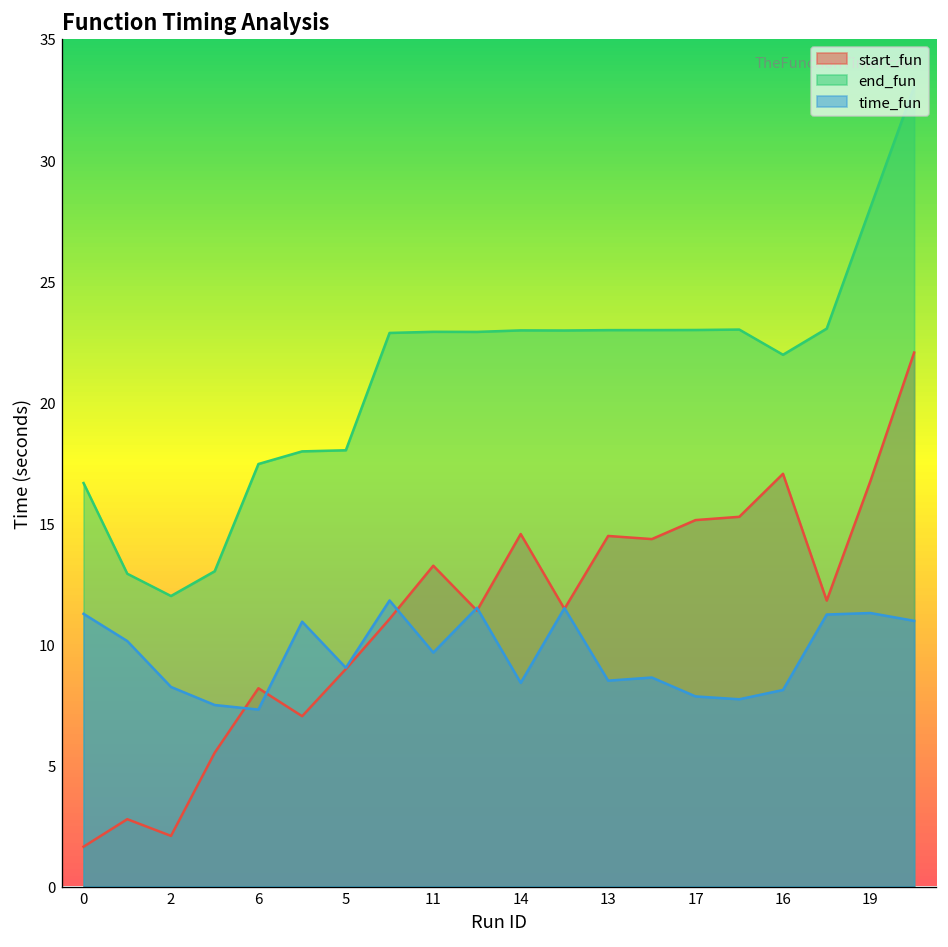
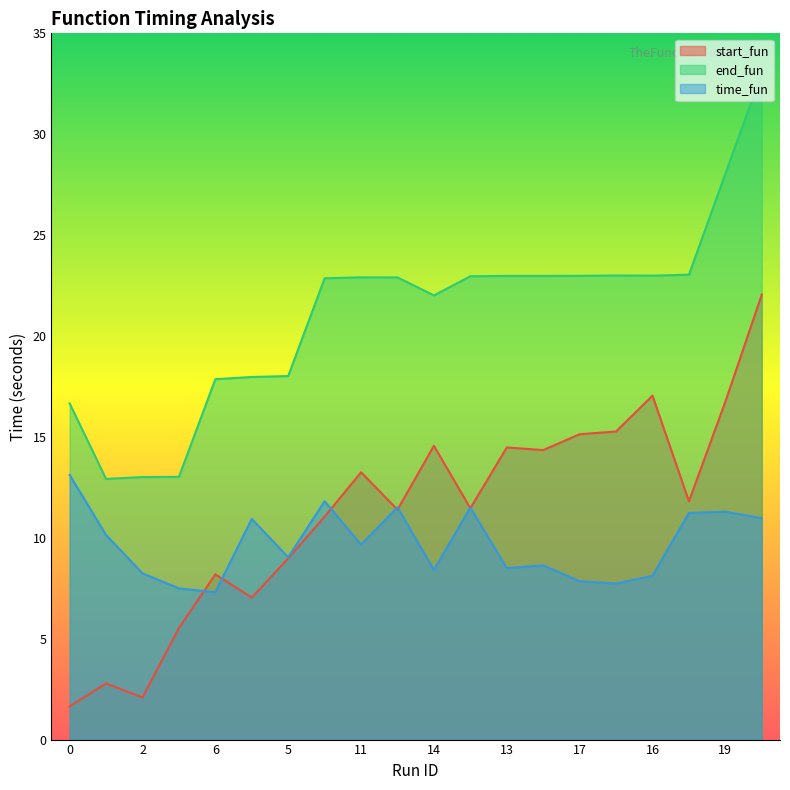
  {
    "start_fun": {
      "0": 1.6,
      "2": 2.1,
      "6": 8.2,
      "14": 14.6,
      "16": 17.0
    },
    "end_fun": {
      "0": 16.7,
-     "2": 12.0,
-     "6": 17.4,
-     "14": 23.0,
-     "16": 22.0
+     "2": 13.0,
+     "6": 17.9,
+     "14": 22.0,
+     "16": 23.0
    },
    "time_fun": {
-     "0": 11.3,
+     "0": 13.1,
      "2": 8.2,
      "6": 7.3,
      "14": 8.4,
      "16": 8.1
    }
  }
